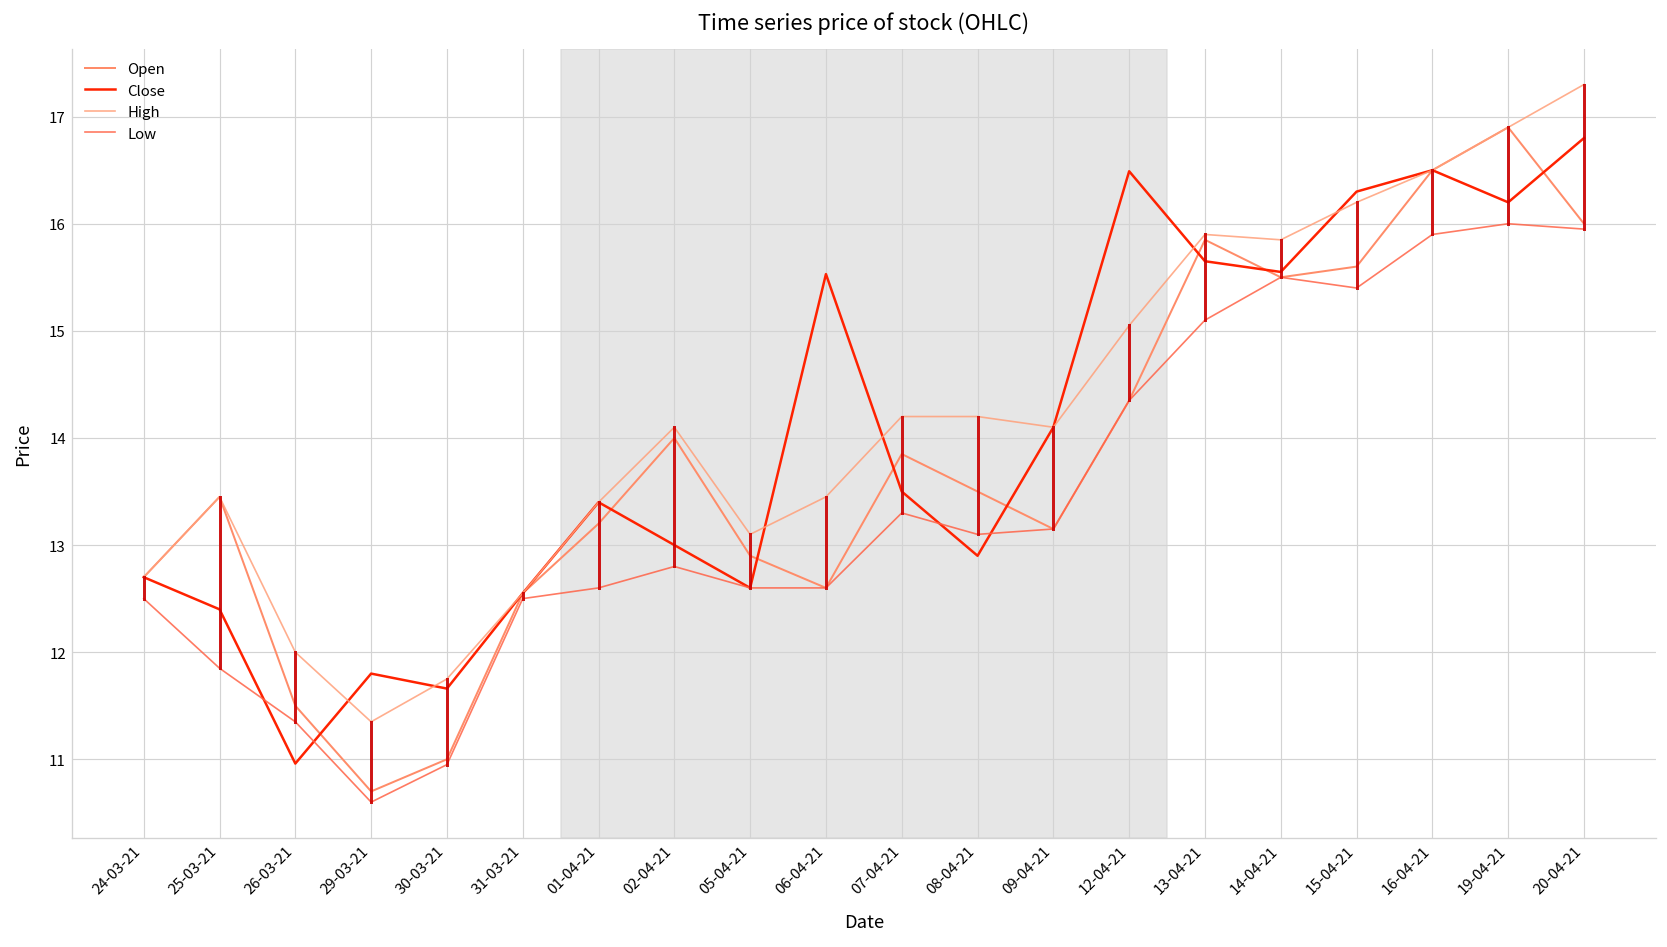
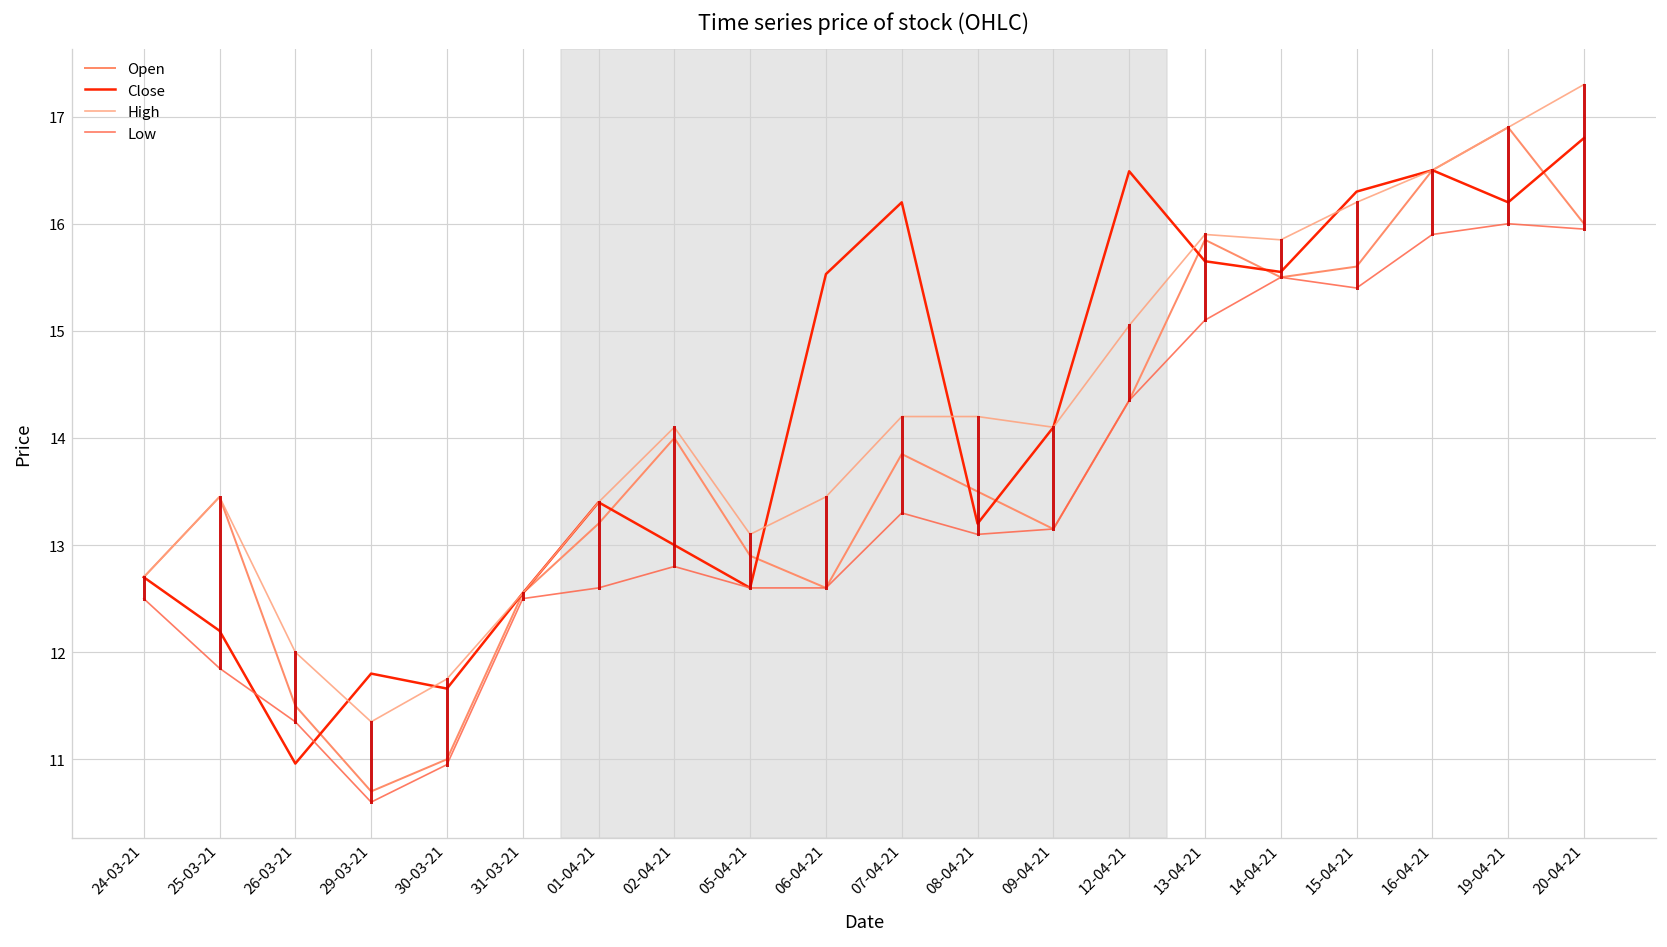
  {
    "Close": {
-     "25-03-21": 12.4,
+     "25-03-21": 12.2,
      "26-03-21": 11.0,
      "29-03-21": 11.8,
      "30-03-21": 11.7,
      "02-04-21": 13.0,
      "06-04-21": 15.5,
-     "07-04-21": 13.5,
-     "08-04-21": 12.9,
+     "07-04-21": 16.2,
+     "08-04-21": 13.2,
      "12-04-21": 16.5,
      "13-04-21": 15.7,
      "14-04-21": 15.6,
      "15-04-21": 16.3,
      "19-04-21": 16.2,
      "20-04-21": 16.8
    }
  }
